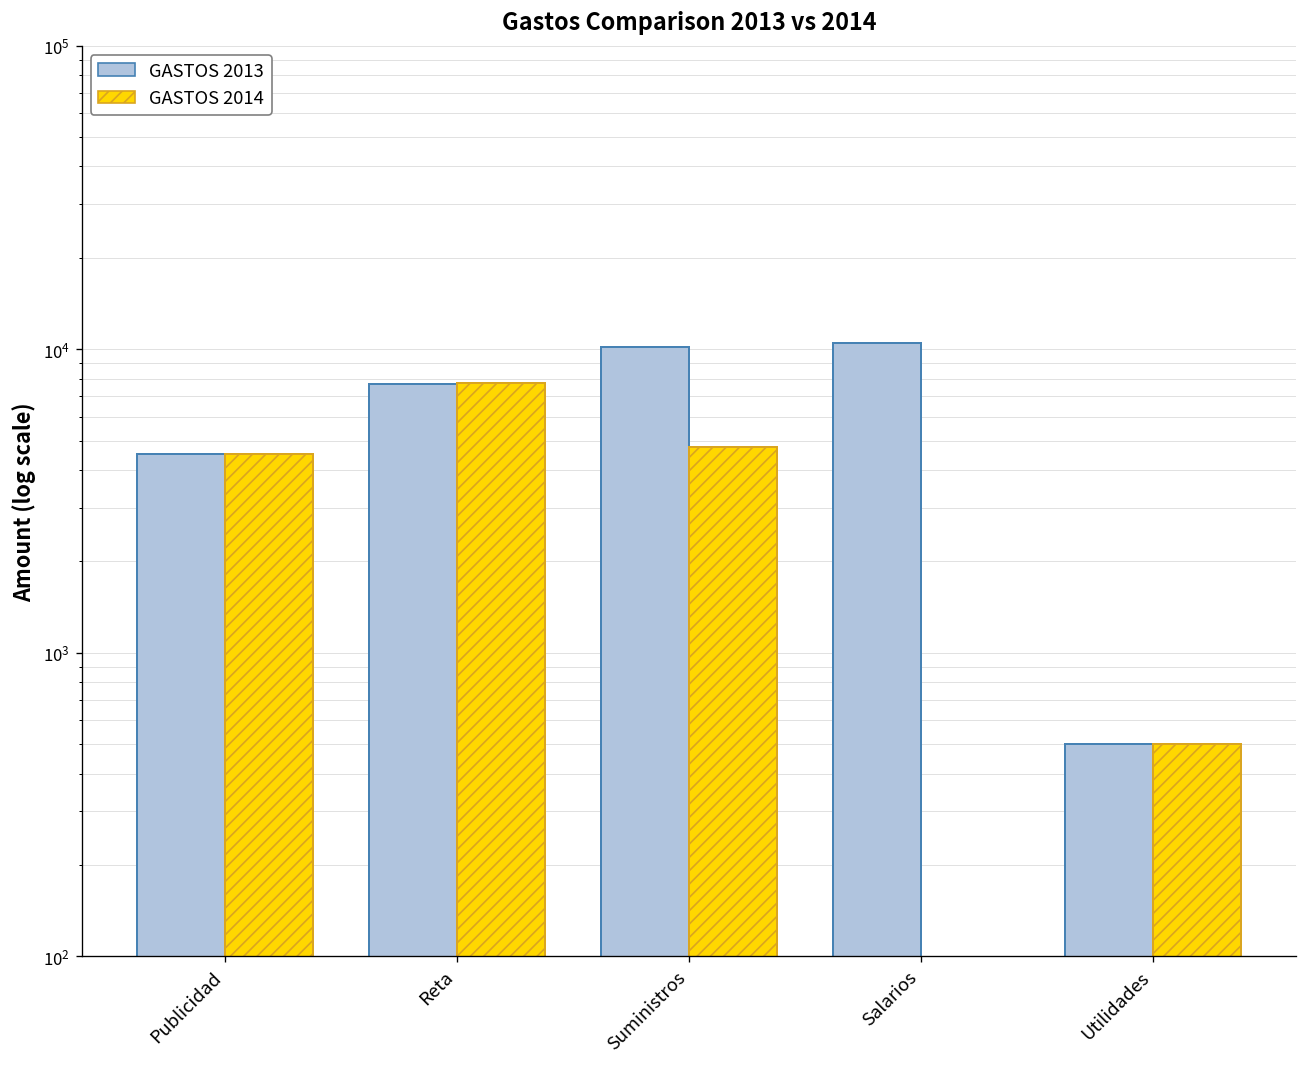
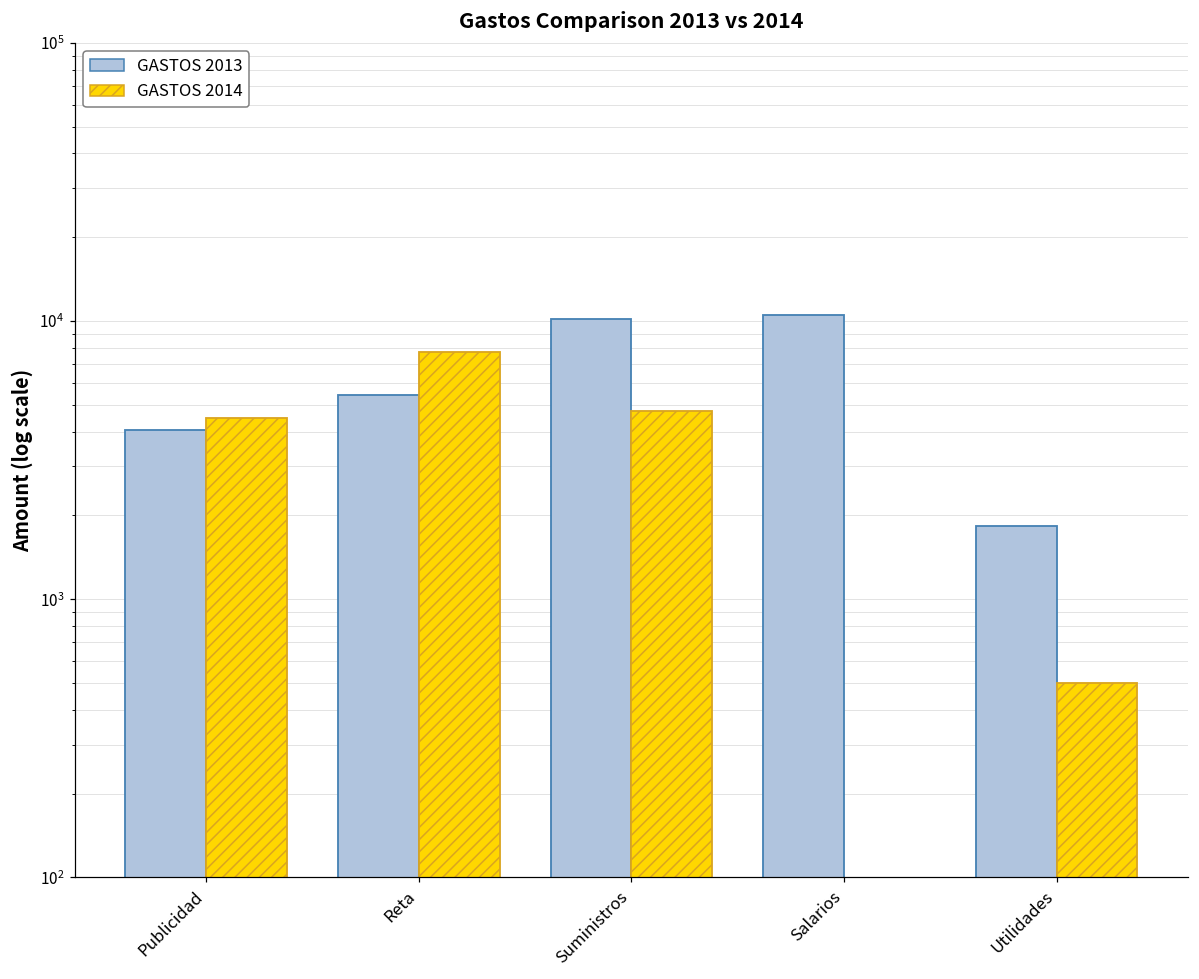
  {
    "GASTOS 2013": {
-     "Publicidad": 4500,
-     "Reta": 7700,
+     "Publicidad": 4100,
+     "Reta": 5400,
      "Suministros": 10200,
      "Salarios": 10500,
-     "Utilidades": 500
+     "Utilidades": 1800
    },
    "GASTOS 2014": {
      "Publicidad": 4500,
      "Reta": 7700,
      "Suministros": 4800,
      "Utilidades": 500
    }
  }
